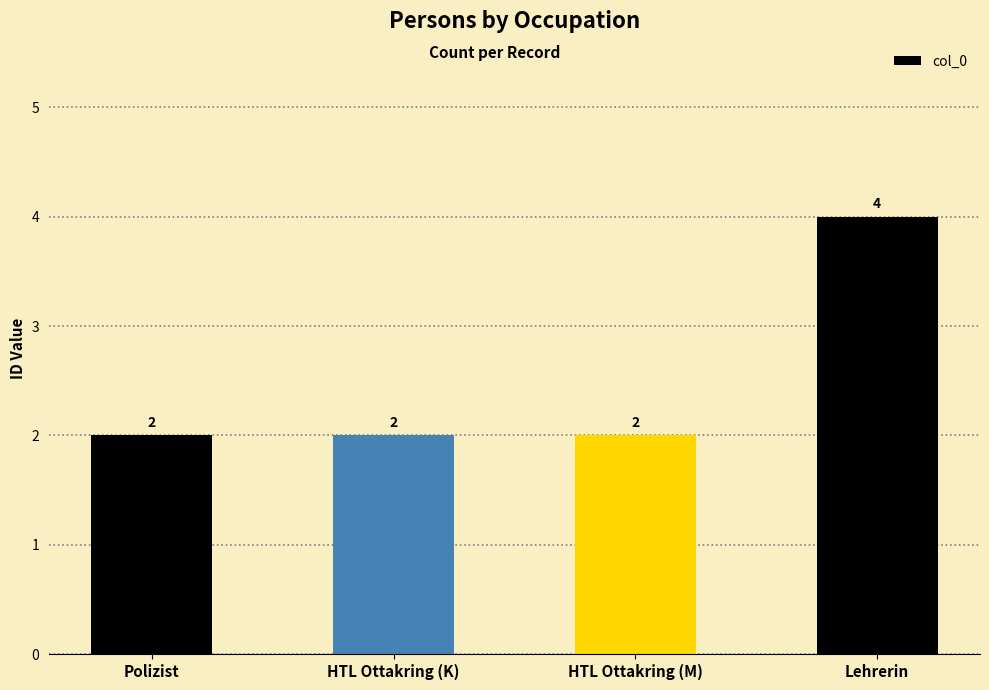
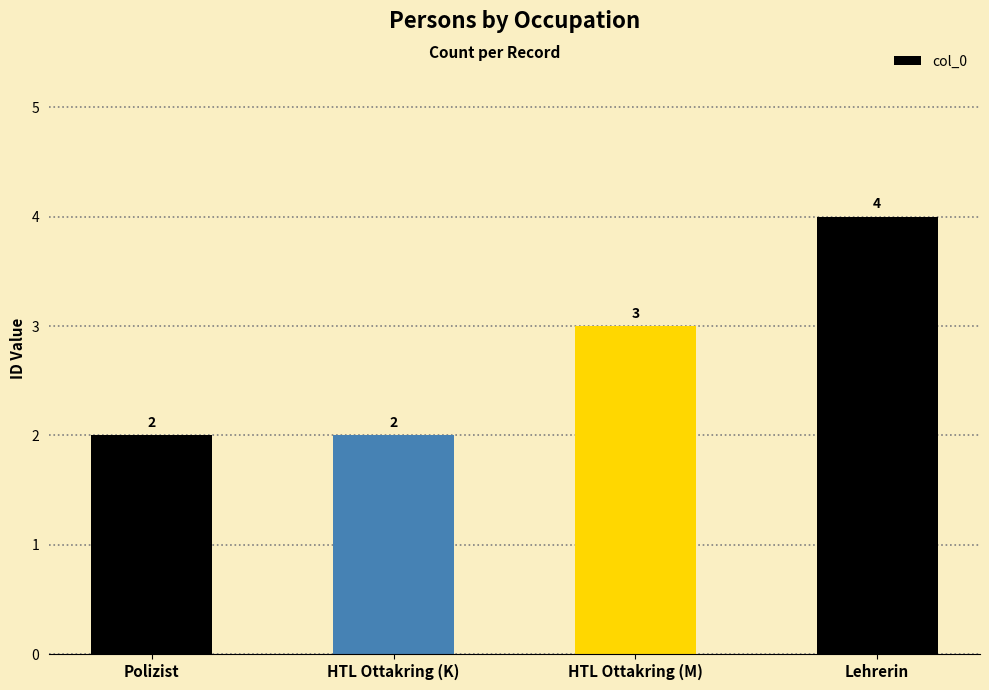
  {
    "Polizist": 2,
    "HTL Ottakring (K)": 2,
-   "HTL Ottakring (M)": 2,
+   "HTL Ottakring (M)": 3,
    "Lehrerin": 4
  }
